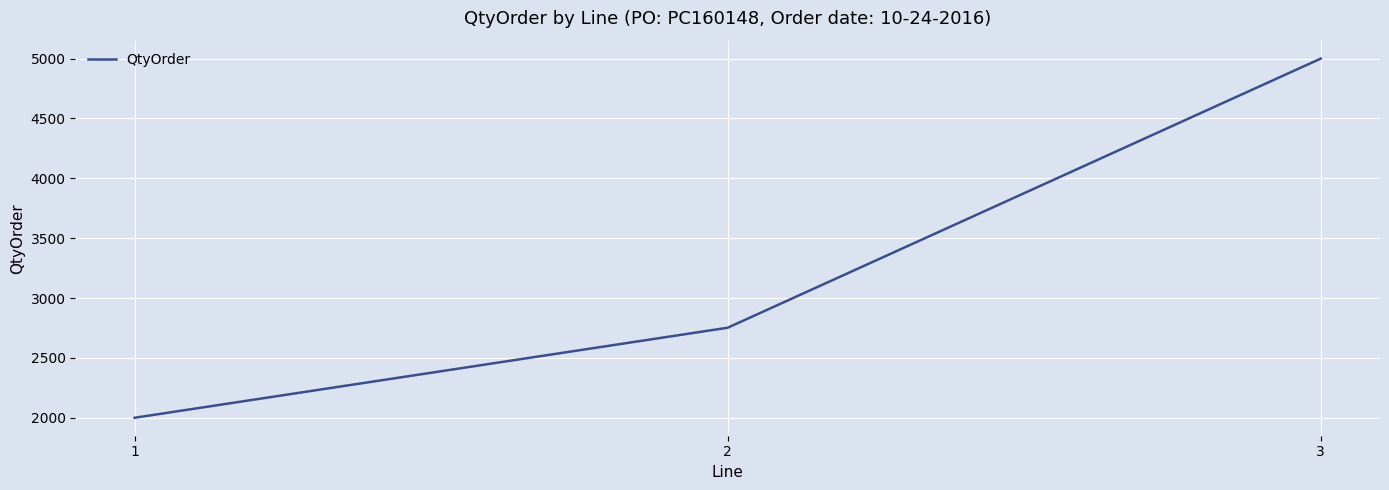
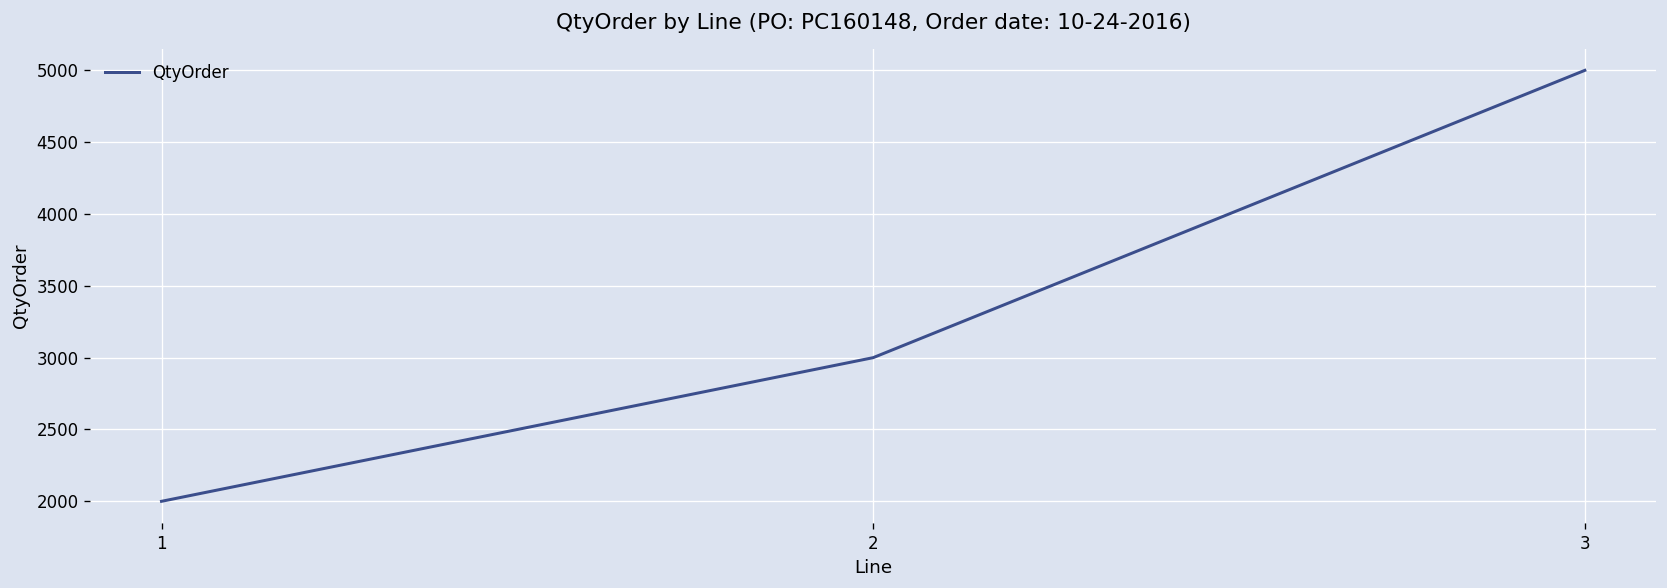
  {
    "1": 2000,
-   "2": 2750,
+   "2": 3000,
    "3": 5000
  }
